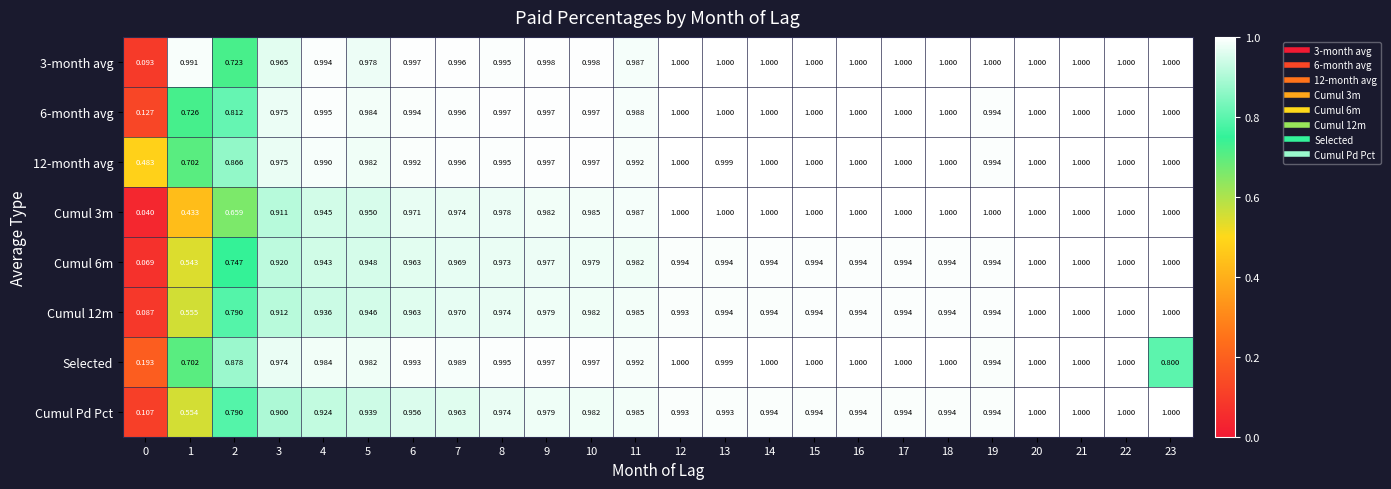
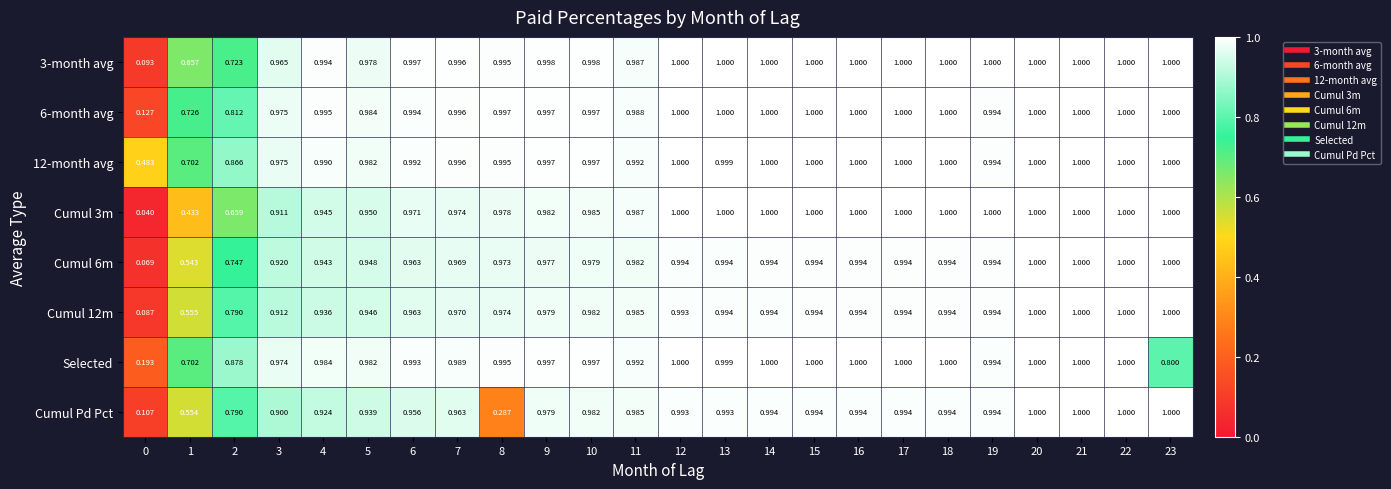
  {
    "3-month avg": {
      "0": 0.093,
-     "1": 0.991,
+     "1": 0.657,
      "2": 0.723,
      "3": 0.965,
      "4": 0.994,
      "5": 0.978,
      "6": 0.997,
      "7": 0.996,
      "8": 0.995,
      "9": 0.998,
      "10": 0.998,
      "11": 0.987,
      "12": 1.000,
      "13": 1.000,
      "14": 1.000,
      "15": 1.000,
      "16": 1.000,
      "17": 1.000,
      "18": 1.000,
      "19": 1.000,
      "20": 1.000,
      "21": 1.000,
      "22": 1.000,
      "23": 1.000
    },
    "6-month avg": {
      "0": 0.127,
      "1": 0.726,
      "2": 0.812,
      "3": 0.975,
      "4": 0.995,
      "5": 0.984,
      "6": 0.994,
      "7": 0.996,
      "8": 0.997,
      "9": 0.997,
      "10": 0.997,
      "11": 0.988,
      "12": 1.000,
      "13": 1.000,
      "14": 1.000,
      "15": 1.000,
      "16": 1.000,
      "17": 1.000,
      "18": 1.000,
      "19": 0.994,
      "20": 1.000,
      "21": 1.000,
      "22": 1.000,
      "23": 1.000
    },
    "12-month avg": {
      "0": 0.483,
      "1": 0.702,
      "2": 0.866,
      "3": 0.975,
      "4": 0.990,
      "5": 0.982,
      "6": 0.992,
      "7": 0.996,
      "8": 0.995,
      "9": 0.997,
      "10": 0.997,
      "11": 0.992,
      "12": 1.000,
      "13": 0.999,
      "14": 1.000,
      "15": 1.000,
      "16": 1.000,
      "17": 1.000,
      "18": 1.000,
      "19": 0.994,
      "20": 1.000,
      "21": 1.000,
      "22": 1.000,
      "23": 1.000
    },
    "Cumul 3m": {
      "0": 0.040,
      "1": 0.433,
      "2": 0.659,
      "3": 0.911,
      "4": 0.945,
      "5": 0.950,
      "6": 0.971,
      "7": 0.974,
      "8": 0.978,
      "9": 0.982,
      "10": 0.985,
      "11": 0.987,
      "12": 1.000,
      "13": 1.000,
      "14": 1.000,
      "15": 1.000,
      "16": 1.000,
      "17": 1.000,
      "18": 1.000,
      "19": 1.000,
      "20": 1.000,
      "21": 1.000,
      "22": 1.000,
      "23": 1.000
    },
    "Cumul 6m": {
      "0": 0.069,
      "1": 0.543,
      "2": 0.747,
      "3": 0.920,
      "4": 0.943,
      "5": 0.948,
      "6": 0.963,
      "7": 0.969,
      "8": 0.973,
      "9": 0.977,
      "10": 0.979,
      "11": 0.982,
      "12": 0.994,
      "13": 0.994,
      "14": 0.994,
      "15": 0.994,
      "16": 0.994,
      "17": 0.994,
      "18": 0.994,
      "19": 0.994,
      "20": 1.000,
      "21": 1.000,
      "22": 1.000,
      "23": 1.000
    },
    "Cumul 12m": {
      "0": 0.087,
      "1": 0.555,
      "2": 0.790,
      "3": 0.912,
      "4": 0.936,
      "5": 0.946,
      "6": 0.963,
      "7": 0.970,
      "8": 0.974,
      "9": 0.979,
      "10": 0.982,
      "11": 0.985,
      "12": 0.993,
      "13": 0.994,
      "14": 0.994,
      "15": 0.994,
      "16": 0.994,
      "17": 0.994,
      "18": 0.994,
      "19": 0.994,
      "20": 1.000,
      "21": 1.000,
      "22": 1.000,
      "23": 1.000
    },
    "Selected": {
      "0": 0.193,
      "1": 0.702,
      "2": 0.878,
      "3": 0.974,
      "4": 0.984,
      "5": 0.982,
      "6": 0.993,
      "7": 0.989,
      "8": 0.995,
      "9": 0.997,
      "10": 0.997,
      "11": 0.992,
      "12": 1.000,
      "13": 0.999,
      "14": 1.000,
      "15": 1.000,
      "16": 1.000,
      "17": 1.000,
      "18": 1.000,
      "19": 0.994,
      "20": 1.000,
      "21": 1.000,
      "22": 1.000,
      "23": 0.800
    },
    "Cumul Pd Pct": {
      "0": 0.107,
      "1": 0.554,
      "2": 0.790,
      "3": 0.900,
      "4": 0.924,
      "5": 0.939,
      "6": 0.956,
      "7": 0.963,
-     "8": 0.974,
+     "8": 0.287,
      "9": 0.979,
      "10": 0.982,
      "11": 0.985,
      "12": 0.993,
      "13": 0.993,
      "14": 0.994,
      "15": 0.994,
      "16": 0.994,
      "17": 0.994,
      "18": 0.994,
      "19": 0.994,
      "20": 1.000,
      "21": 1.000,
      "22": 1.000,
      "23": 1.000
    }
  }
